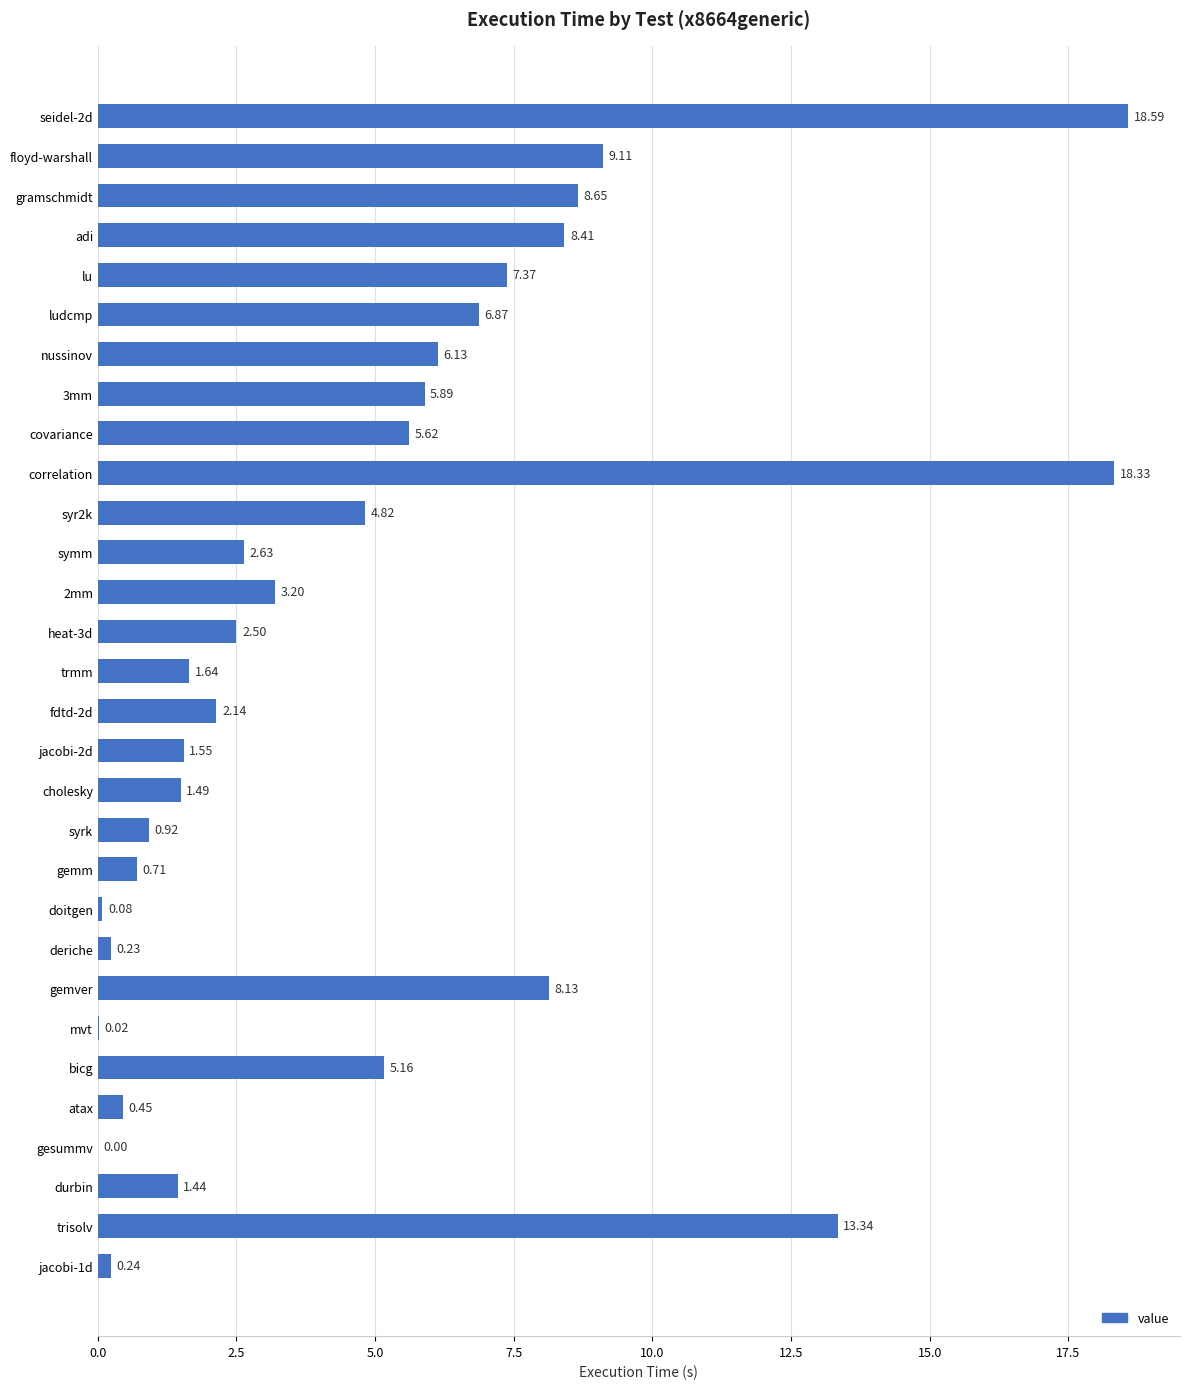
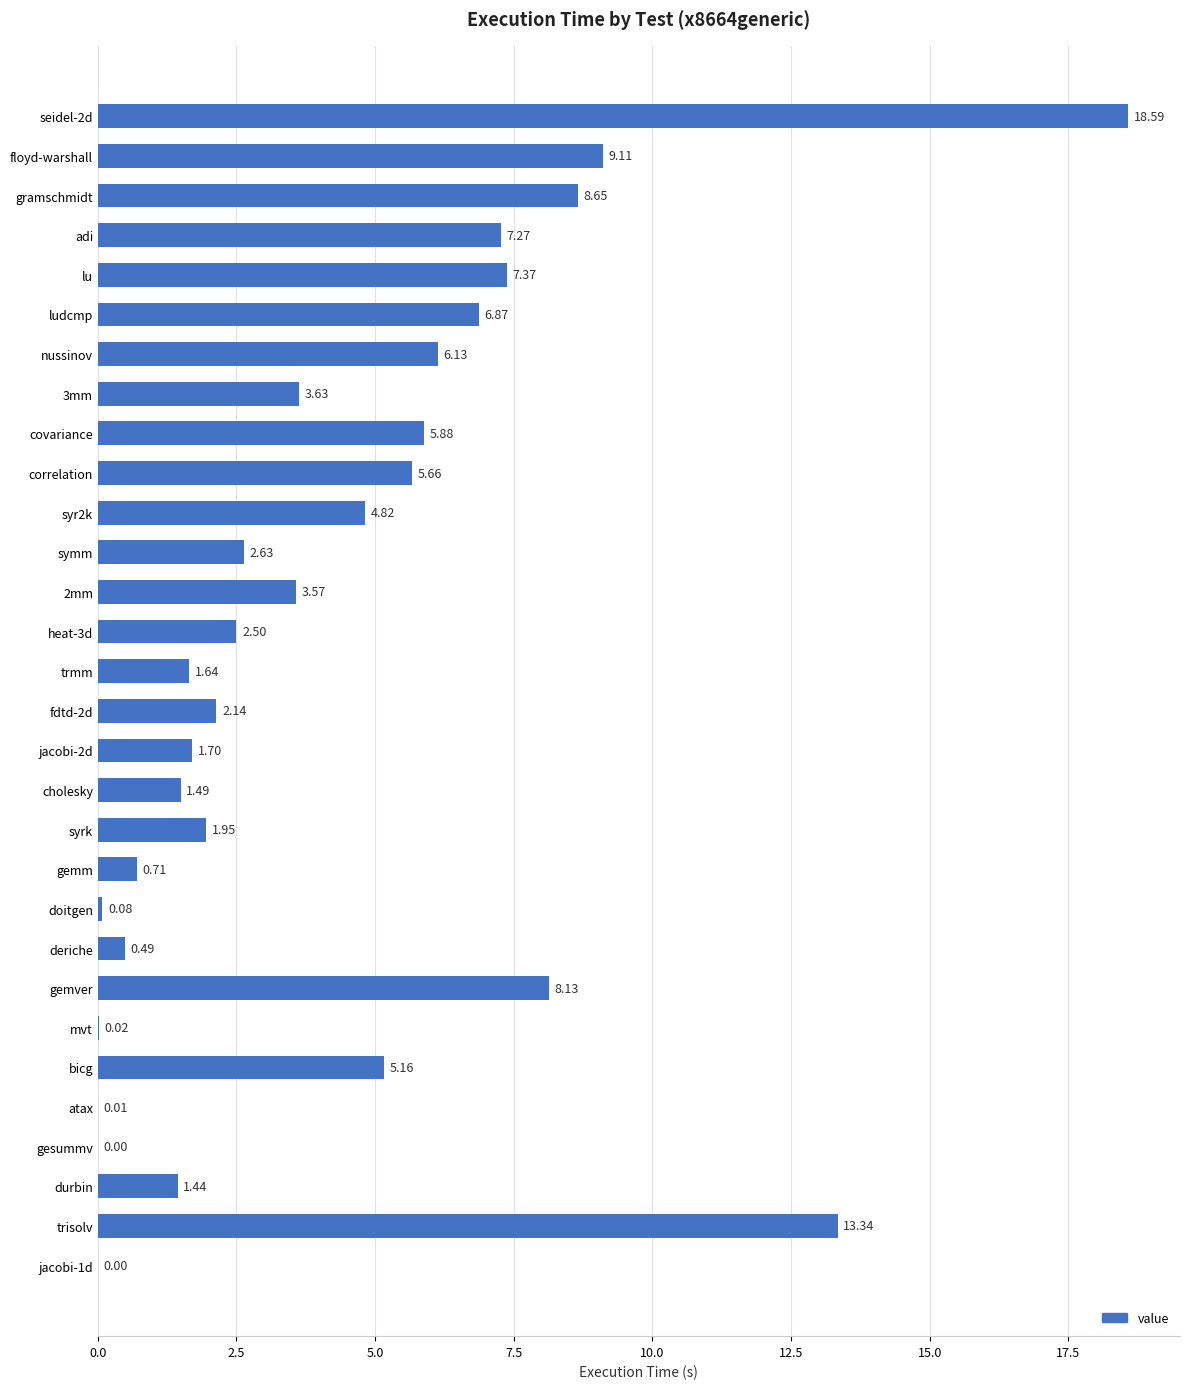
  {
    "seidel-2d": 18.59,
    "floyd-warshall": 9.11,
    "gramschmidt": 8.65,
-   "adi": 8.41,
+   "adi": 7.27,
    "lu": 7.37,
    "ludcmp": 6.87,
    "nussinov": 6.13,
-   "3mm": 5.89,
-   "covariance": 5.62,
-   "correlation": 18.33,
+   "3mm": 3.63,
+   "covariance": 5.88,
+   "correlation": 5.66,
    "syr2k": 4.82,
    "symm": 2.63,
-   "2mm": 3.20,
+   "2mm": 3.57,
    "heat-3d": 2.50,
    "trmm": 1.64,
    "fdtd-2d": 2.14,
-   "jacobi-2d": 1.55,
+   "jacobi-2d": 1.70,
    "cholesky": 1.49,
-   "syrk": 0.92,
+   "syrk": 1.95,
    "gemm": 0.71,
    "doitgen": 0.08,
-   "deriche": 0.23,
+   "deriche": 0.49,
    "gemver": 8.13,
    "mvt": 0.02,
    "bicg": 5.16,
-   "atax": 0.45,
+   "atax": 0.01,
    "gesummv": 0.00,
    "durbin": 1.44,
    "trisolv": 13.34,
-   "jacobi-1d": 0.24
+   "jacobi-1d": 0.00
  }
